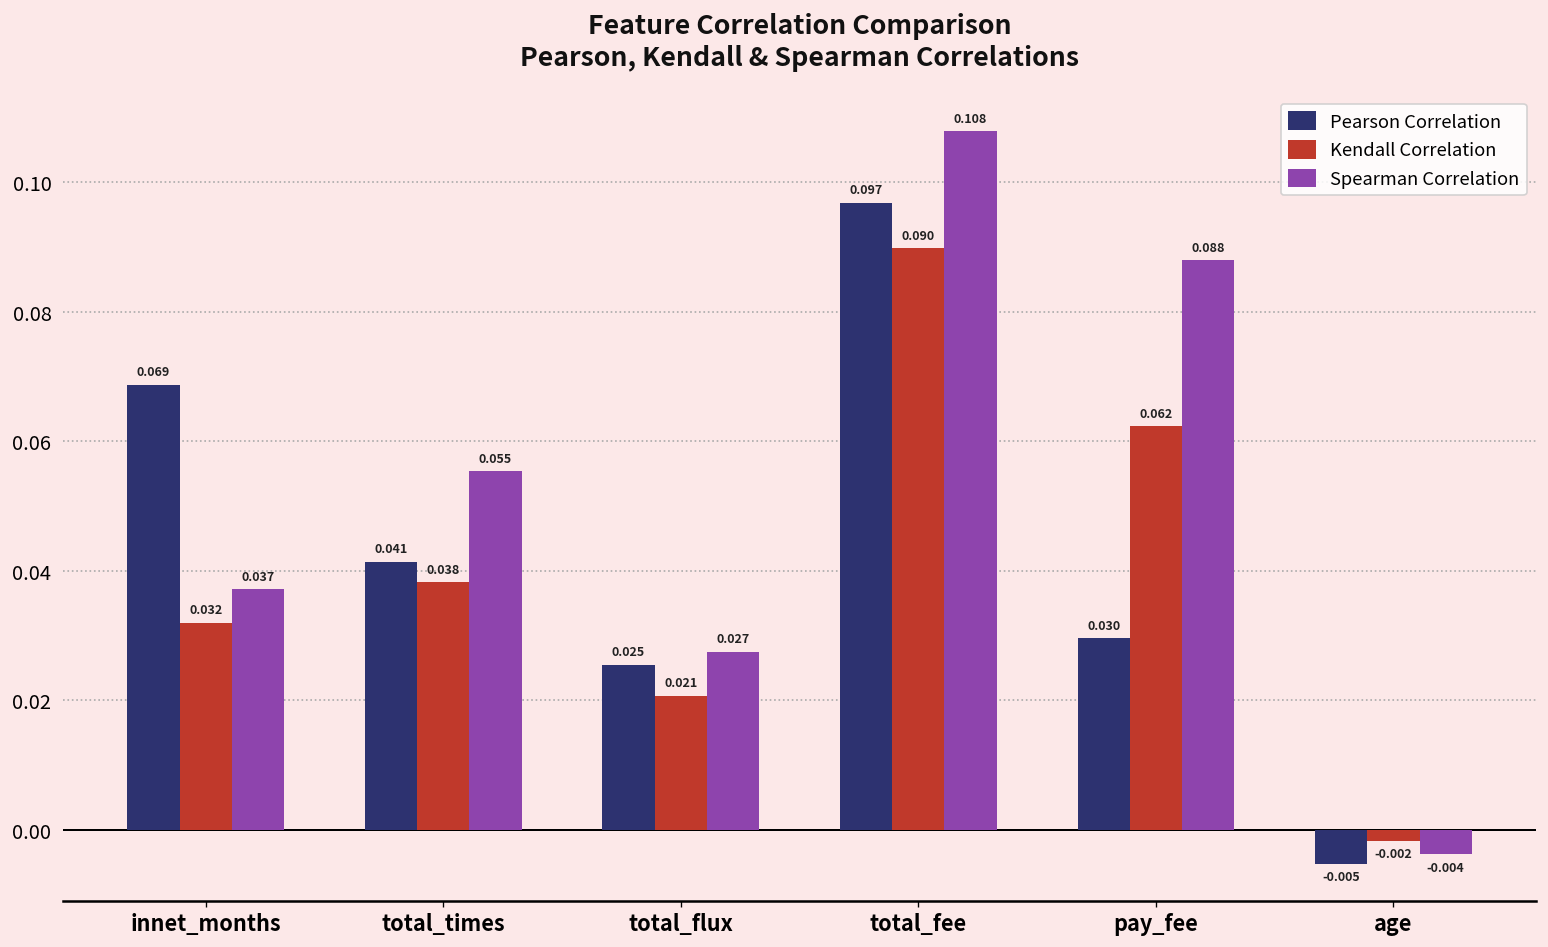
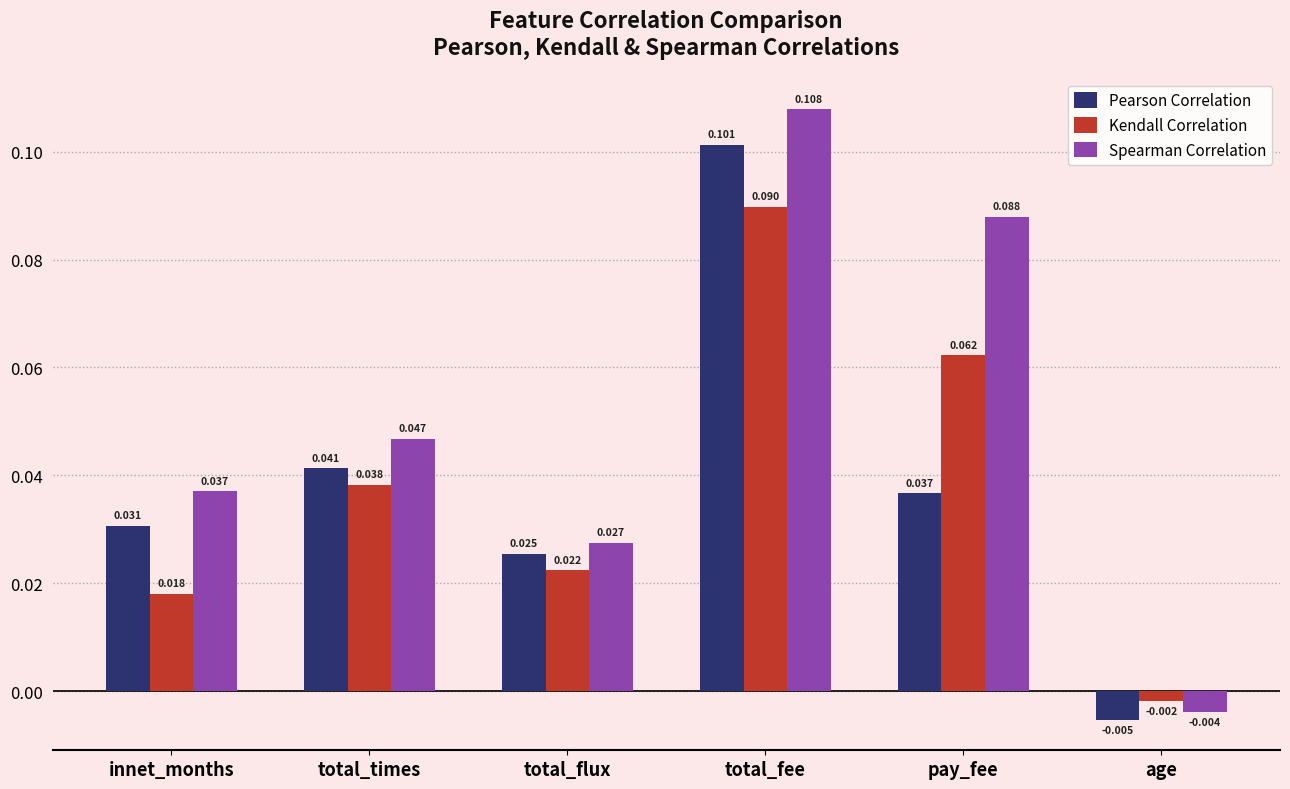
  {
    "Pearson Correlation": {
-     "innet_months": 0.069,
+     "innet_months": 0.031,
      "total_times": 0.041,
      "total_flux": 0.025,
-     "total_fee": 0.097,
-     "pay_fee": 0.030,
+     "total_fee": 0.101,
+     "pay_fee": 0.037,
      "age": -0.005
    },
    "Kendall Correlation": {
-     "innet_months": 0.032,
+     "innet_months": 0.018,
      "total_times": 0.038,
-     "total_flux": 0.021,
+     "total_flux": 0.022,
      "total_fee": 0.090,
      "pay_fee": 0.062,
      "age": -0.002
    },
    "Spearman Correlation": {
      "innet_months": 0.037,
-     "total_times": 0.055,
+     "total_times": 0.047,
      "total_flux": 0.027,
      "total_fee": 0.108,
      "pay_fee": 0.088,
      "age": -0.004
    }
  }
